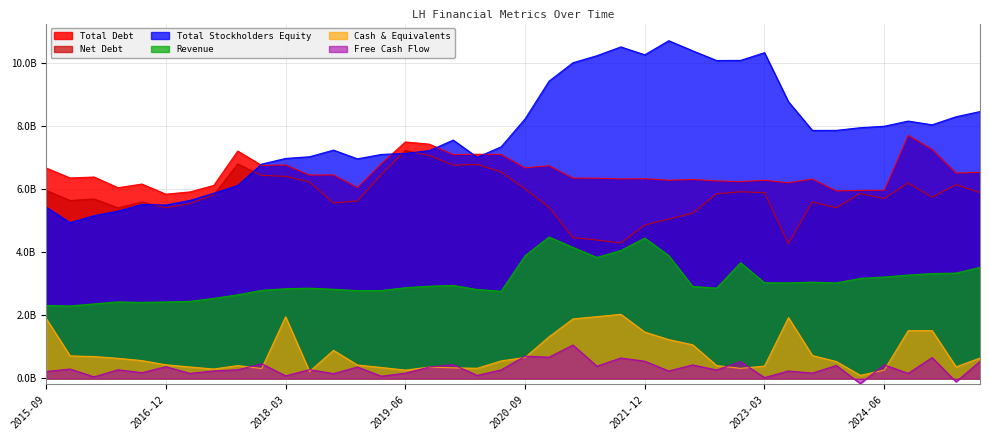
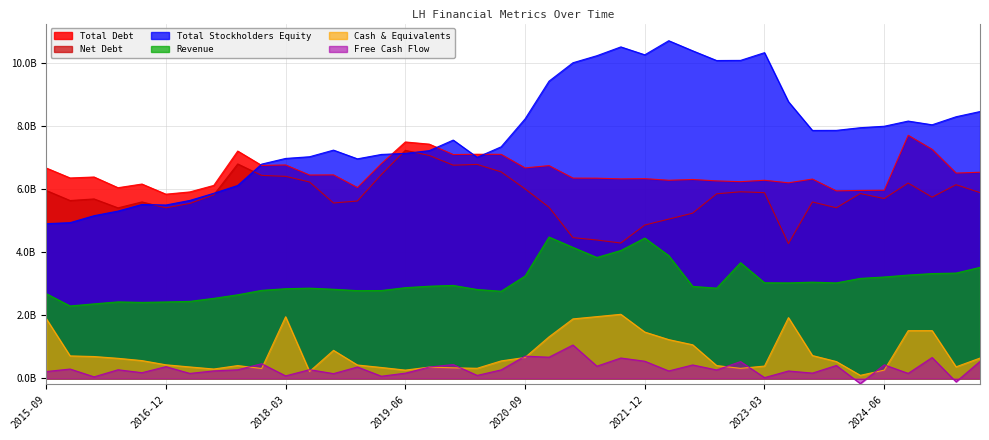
  {
    "Total Stockholders Equity": {
-     "2015-09": 5400000000,
+     "2015-09": 4900000000,
      "2016-12": 5500000000,
      "2018-03": 7000000000,
      "2019-06": 7100000000,
      "2020-09": 8200000000,
      "2021-12": 10300000000,
      "2023-03": 10300000000,
      "2024-06": 8000000000
    },
    "Revenue": {
-     "2015-09": 2300000000,
+     "2015-09": 2700000000,
      "2016-12": 2400000000,
      "2018-03": 2800000000,
      "2019-06": 2900000000,
-     "2020-09": 3900000000,
+     "2020-09": 3300000000,
      "2021-12": 4500000000,
      "2023-03": 3000000000,
      "2024-06": 3200000000
    },
    "Cash & Equivalents": {
      "2015-09": 1900000000,
      "2018-03": 2000000000,
      "2019-06": 300000000,
      "2021-12": 1500000000,
      "2023-03": 400000000,
      "2024-06": 300000000
    }
  }
